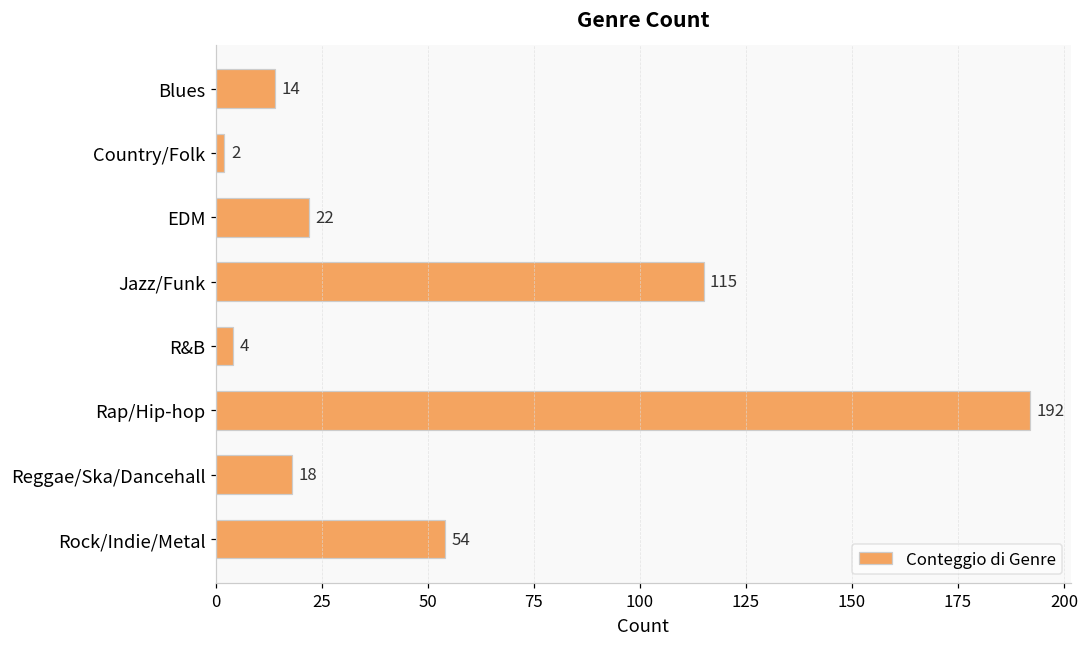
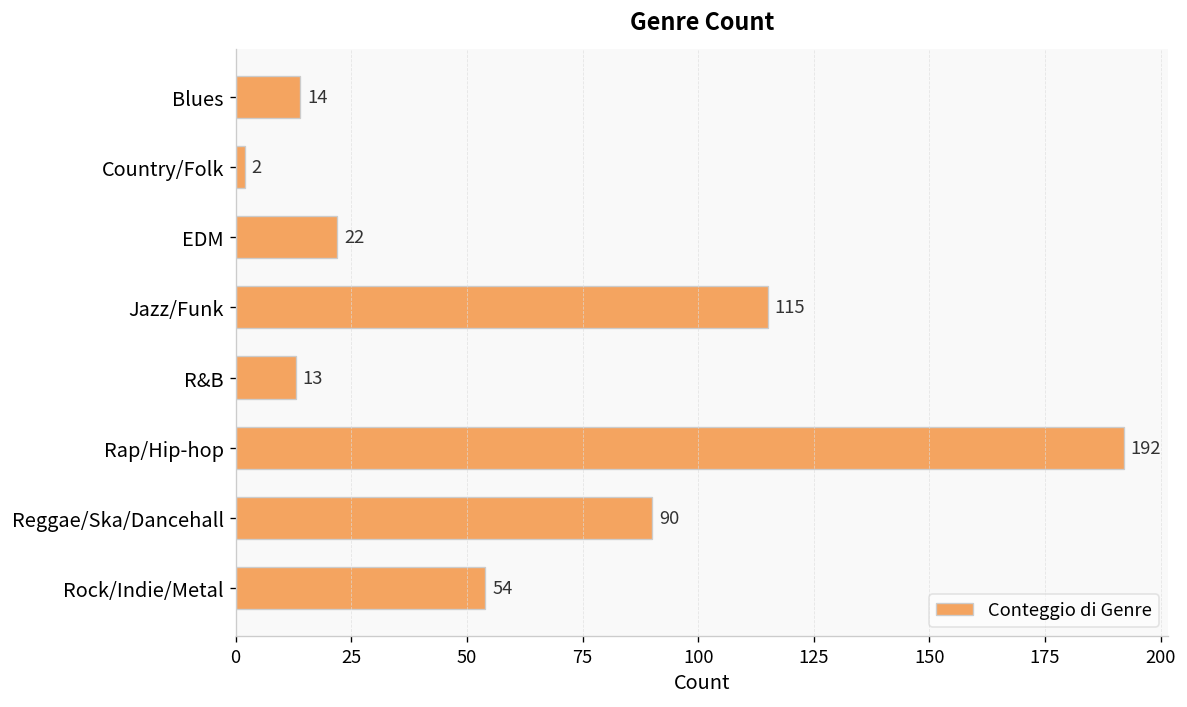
  {
    "Blues": 14,
    "Country/Folk": 2,
    "EDM": 22,
    "Jazz/Funk": 115,
-   "R&B": 4,
+   "R&B": 13,
    "Rap/Hip-hop": 192,
-   "Reggae/Ska/Dancehall": 18,
+   "Reggae/Ska/Dancehall": 90,
    "Rock/Indie/Metal": 54
  }
